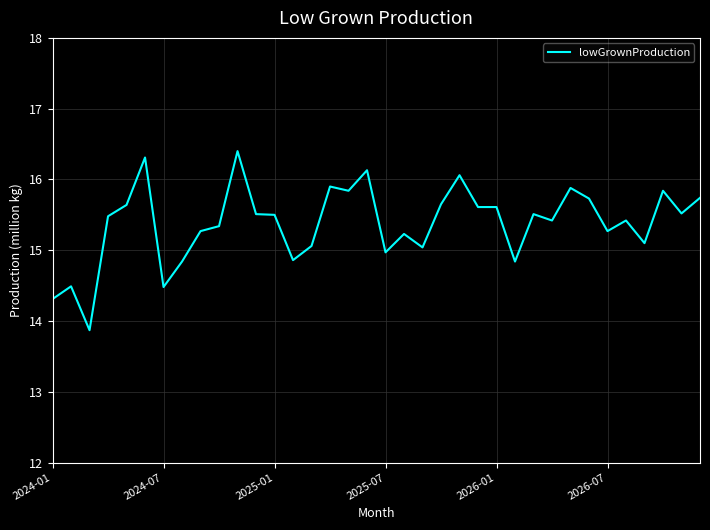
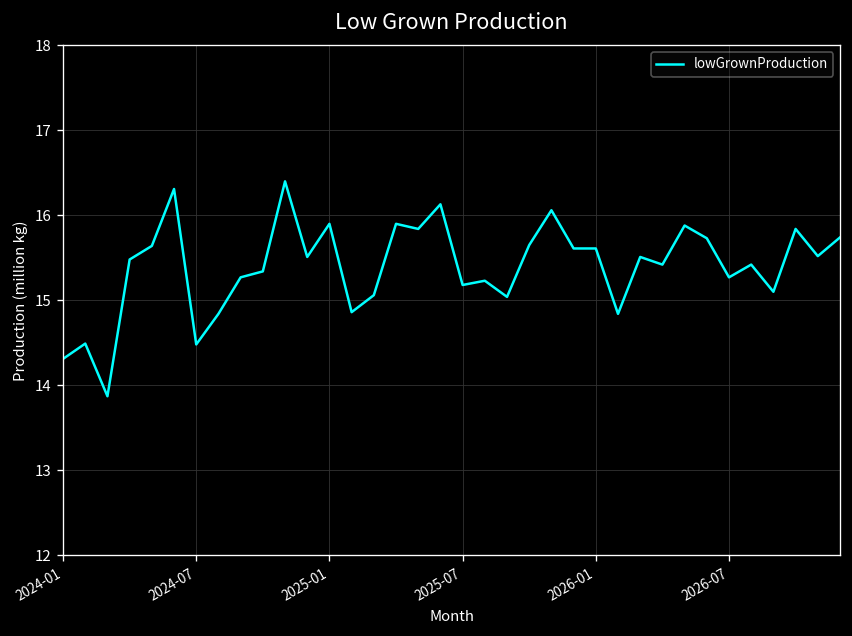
  {
    "2024-01": 14.3,
    "2024-07": 14.5,
-   "2025-01": 15.5,
-   "2025-07": 15.0,
+   "2025-01": 15.9,
+   "2025-07": 15.2,
    "2026-01": 15.6,
    "2026-07": 15.3
  }
